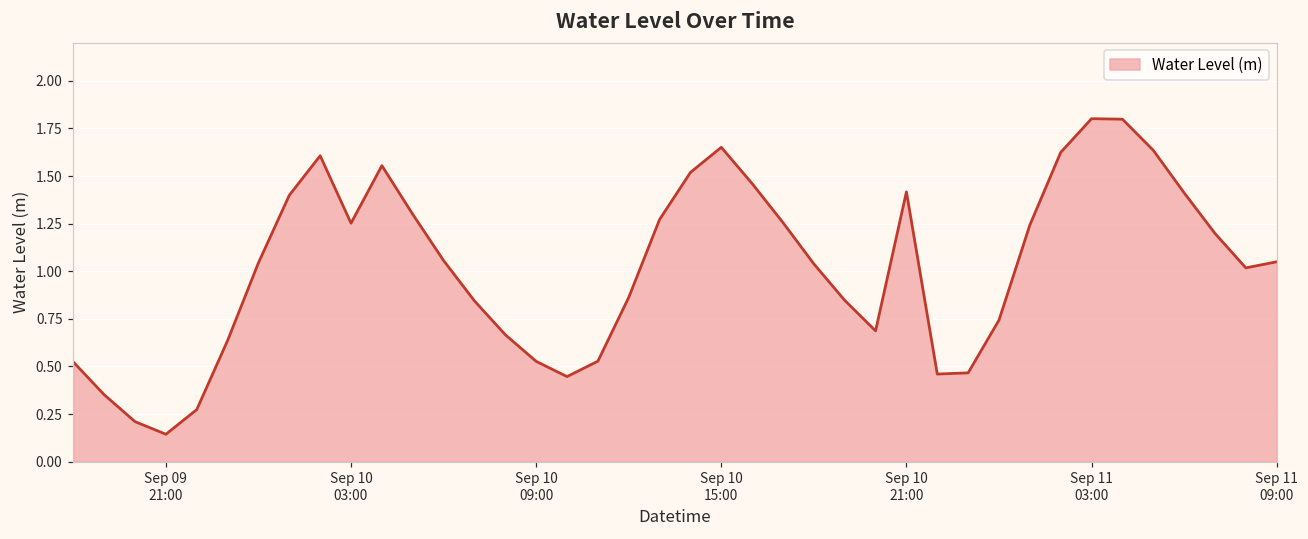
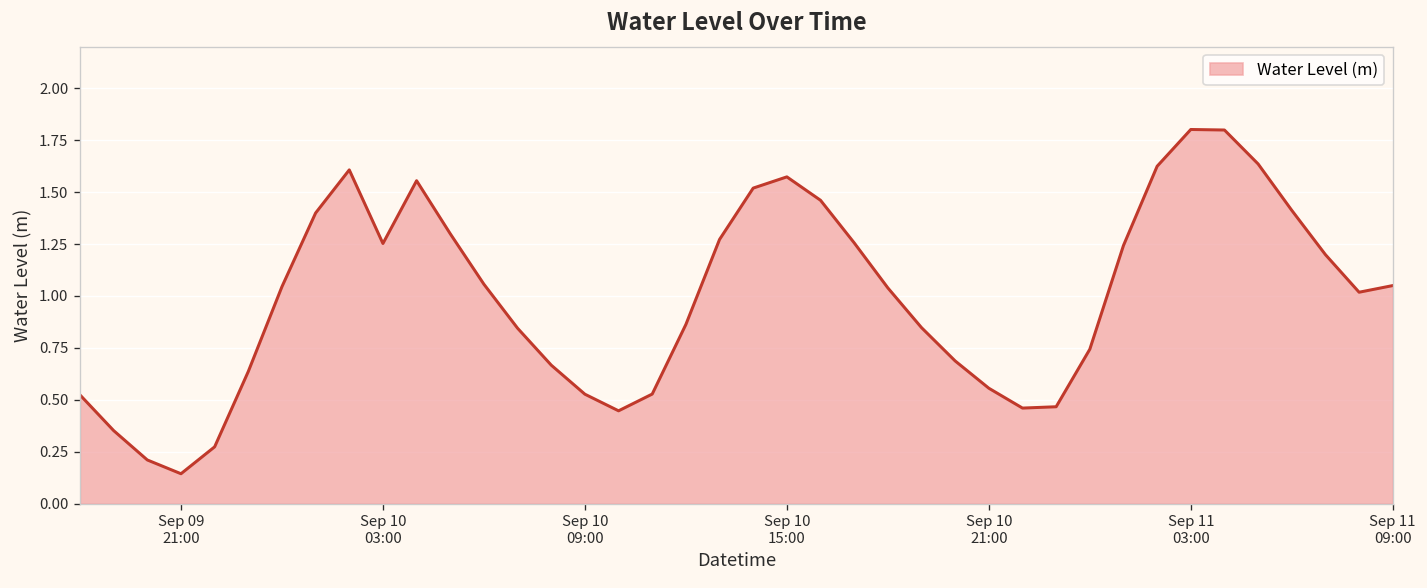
  {
    "Sep 09 21:00": 0.14,
    "Sep 10 03:00": 1.25,
    "Sep 10 09:00": 0.53,
-   "Sep 10 15:00": 1.65,
-   "Sep 10 21:00": 1.42,
+   "Sep 10 15:00": 1.57,
+   "Sep 10 21:00": 0.56,
    "Sep 11 03:00": 1.80,
    "Sep 11 09:00": 1.05
  }
